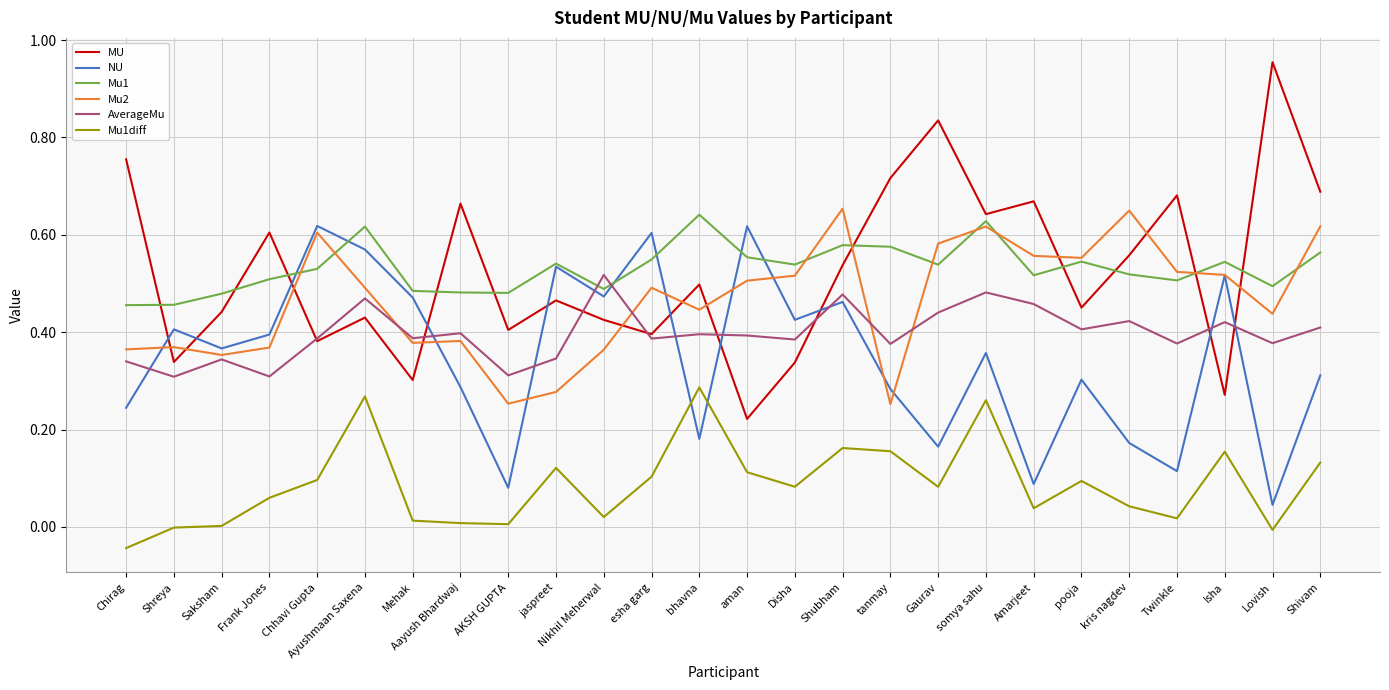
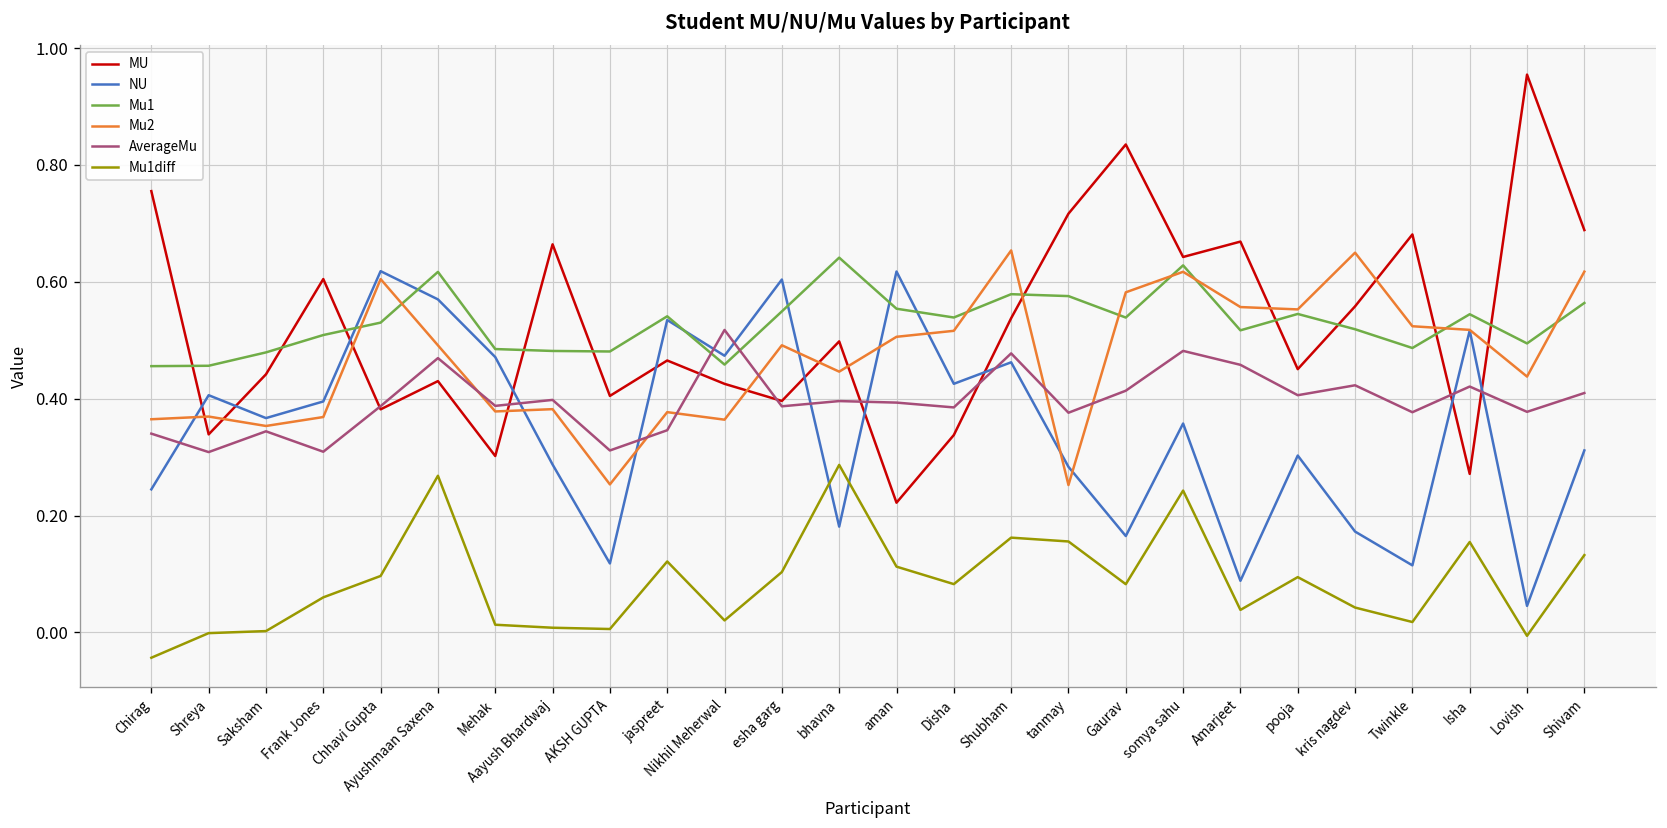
  {
    "MU": {
      "Chirag": 0.76,
      "Shreya": 0.34,
      "Saksham": 0.44,
      "Frank Jones": 0.60,
      "Chhavi Gupta": 0.38,
      "Ayushmaan Saxena": 0.43,
      "Mehak": 0.30,
      "Aayush Bhardwaj": 0.66,
      "AKSH GUPTA": 0.40,
      "jaspreet": 0.47,
      "Nikhil Meherwal": 0.43,
      "esha garg": 0.40,
      "bhavna": 0.50,
      "aman": 0.22,
      "Disha": 0.34,
      "Shubham": 0.54,
      "tanmay": 0.72,
      "Gaurav": 0.84,
      "somya sahu": 0.64,
      "Amarjeet": 0.67,
      "pooja": 0.45,
      "kris nagdev": 0.56,
      "Twinkle": 0.68,
      "Isha": 0.27,
      "Lovish": 0.95,
      "Shivam": 0.69
    },
    "NU": {
      "Chirag": 0.24,
      "Shreya": 0.41,
      "Saksham": 0.37,
      "Frank Jones": 0.40,
      "Chhavi Gupta": 0.62,
      "Ayushmaan Saxena": 0.57,
      "Mehak": 0.47,
      "Aayush Bhardwaj": 0.29,
-     "AKSH GUPTA": 0.08,
+     "AKSH GUPTA": 0.12,
      "jaspreet": 0.53,
      "Nikhil Meherwal": 0.47,
      "esha garg": 0.60,
      "bhavna": 0.18,
      "aman": 0.62,
      "Disha": 0.43,
      "Shubham": 0.46,
      "tanmay": 0.28,
      "Gaurav": 0.16,
      "somya sahu": 0.36,
      "Amarjeet": 0.09,
      "pooja": 0.30,
      "kris nagdev": 0.17,
      "Twinkle": 0.11,
      "Lovish": 0.05,
      "Shivam": 0.31
    },
    "Mu1": {
      "Chirag": 0.46,
      "Shreya": 0.46,
      "Saksham": 0.48,
      "Frank Jones": 0.51,
      "Chhavi Gupta": 0.53,
      "Ayushmaan Saxena": 0.62,
      "Mehak": 0.48,
      "Aayush Bhardwaj": 0.48,
      "AKSH GUPTA": 0.48,
      "jaspreet": 0.54,
-     "Nikhil Meherwal": 0.49,
+     "Nikhil Meherwal": 0.46,
      "esha garg": 0.55,
      "bhavna": 0.64,
      "aman": 0.55,
      "Disha": 0.54,
      "Shubham": 0.58,
      "tanmay": 0.58,
      "Gaurav": 0.54,
      "somya sahu": 0.63,
      "Amarjeet": 0.52,
      "pooja": 0.55,
      "kris nagdev": 0.52,
-     "Twinkle": 0.51,
+     "Twinkle": 0.49,
      "Isha": 0.54,
      "Lovish": 0.49,
      "Shivam": 0.56
    },
    "Mu2": {
      "Chirag": 0.36,
      "Shreya": 0.37,
      "Saksham": 0.35,
      "Frank Jones": 0.37,
      "Chhavi Gupta": 0.60,
      "Ayushmaan Saxena": 0.49,
      "Mehak": 0.38,
      "Aayush Bhardwaj": 0.38,
      "AKSH GUPTA": 0.25,
-     "jaspreet": 0.28,
+     "jaspreet": 0.38,
      "Nikhil Meherwal": 0.36,
      "esha garg": 0.49,
      "bhavna": 0.45,
      "aman": 0.51,
      "Disha": 0.52,
      "Shubham": 0.65,
      "tanmay": 0.25,
      "Gaurav": 0.58,
      "somya sahu": 0.62,
      "Amarjeet": 0.56,
      "pooja": 0.55,
      "kris nagdev": 0.65,
      "Twinkle": 0.52,
      "Lovish": 0.44,
      "Shivam": 0.62
    },
    "AverageMu": {
      "Chirag": 0.34,
      "Shreya": 0.31,
      "Saksham": 0.34,
      "Frank Jones": 0.31,
      "Chhavi Gupta": 0.39,
      "Ayushmaan Saxena": 0.47,
      "Mehak": 0.39,
      "Aayush Bhardwaj": 0.40,
      "AKSH GUPTA": 0.31,
      "jaspreet": 0.35,
      "Nikhil Meherwal": 0.52,
      "esha garg": 0.39,
      "bhavna": 0.40,
      "aman": 0.39,
      "Disha": 0.39,
      "Shubham": 0.48,
      "tanmay": 0.38,
-     "Gaurav": 0.44,
+     "Gaurav": 0.41,
      "somya sahu": 0.48,
      "Amarjeet": 0.46,
      "pooja": 0.41,
      "kris nagdev": 0.42,
      "Twinkle": 0.38,
      "Isha": 0.42,
      "Lovish": 0.38,
      "Shivam": 0.41
    },
    "Mu1diff": {
      "Chirag": -0.04,
      "Shreya": 0.00,
      "Saksham": 0.00,
      "Frank Jones": 0.06,
      "Chhavi Gupta": 0.10,
      "Ayushmaan Saxena": 0.27,
      "Mehak": 0.01,
      "Aayush Bhardwaj": 0.01,
      "AKSH GUPTA": 0.01,
      "jaspreet": 0.12,
      "Nikhil Meherwal": 0.02,
      "esha garg": 0.10,
      "bhavna": 0.29,
      "aman": 0.11,
      "Disha": 0.08,
      "Shubham": 0.16,
      "tanmay": 0.16,
      "Gaurav": 0.08,
-     "somya sahu": 0.26,
+     "somya sahu": 0.24,
      "Amarjeet": 0.04,
      "pooja": 0.09,
      "kris nagdev": 0.04,
      "Twinkle": 0.02,
      "Isha": 0.15,
      "Lovish": -0.01,
      "Shivam": 0.13
    }
  }
